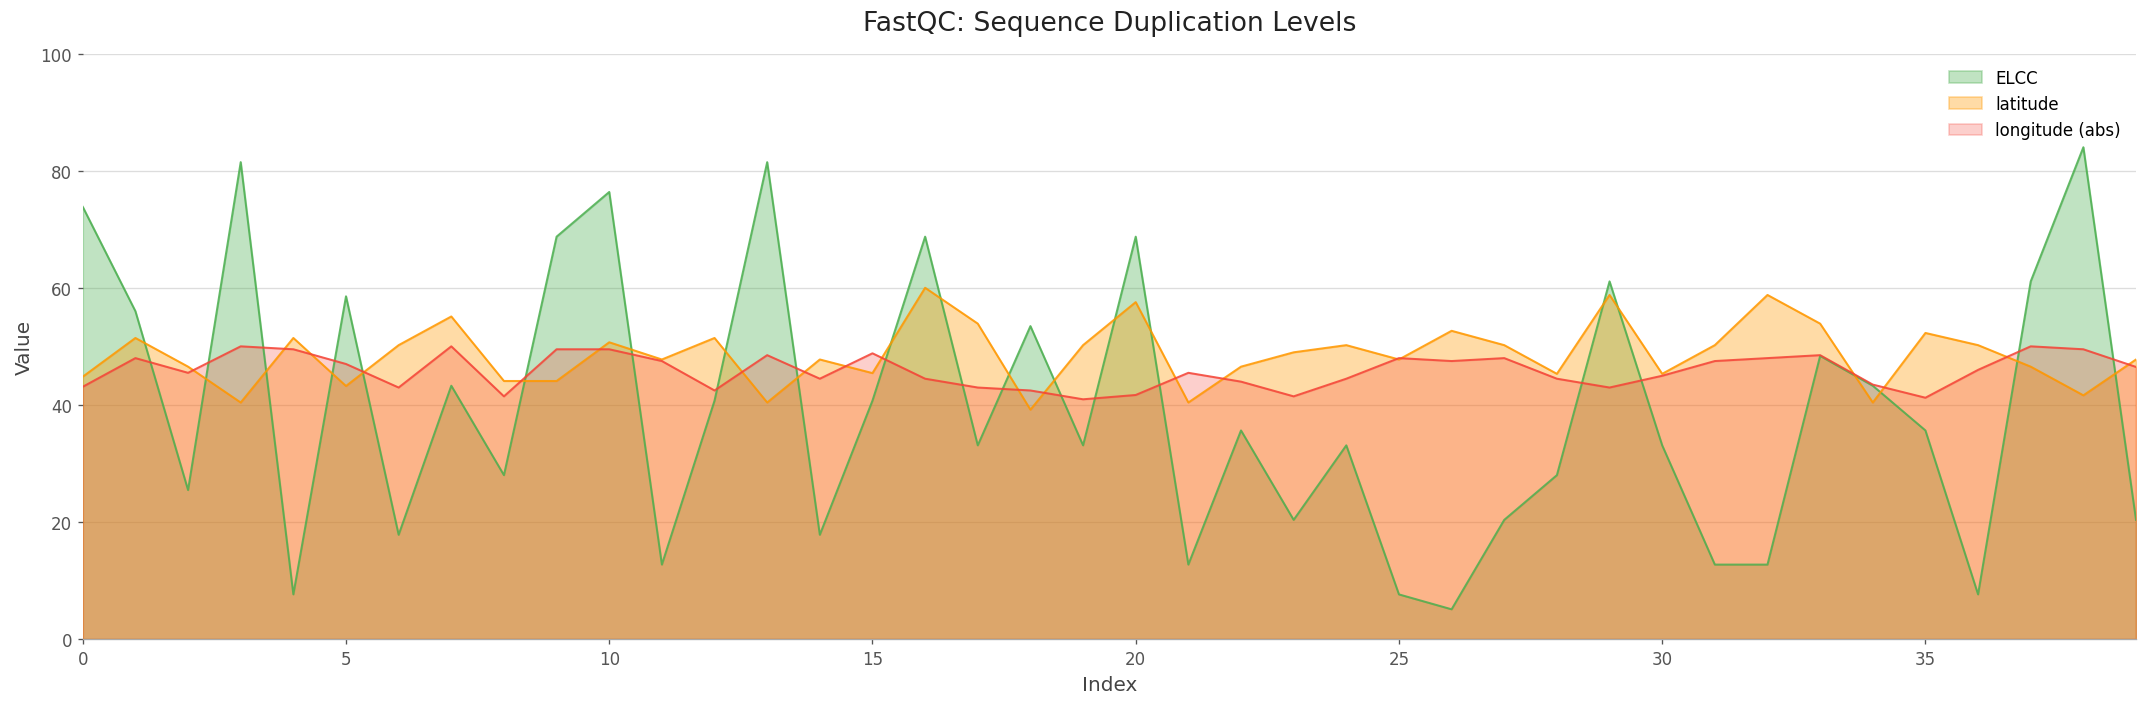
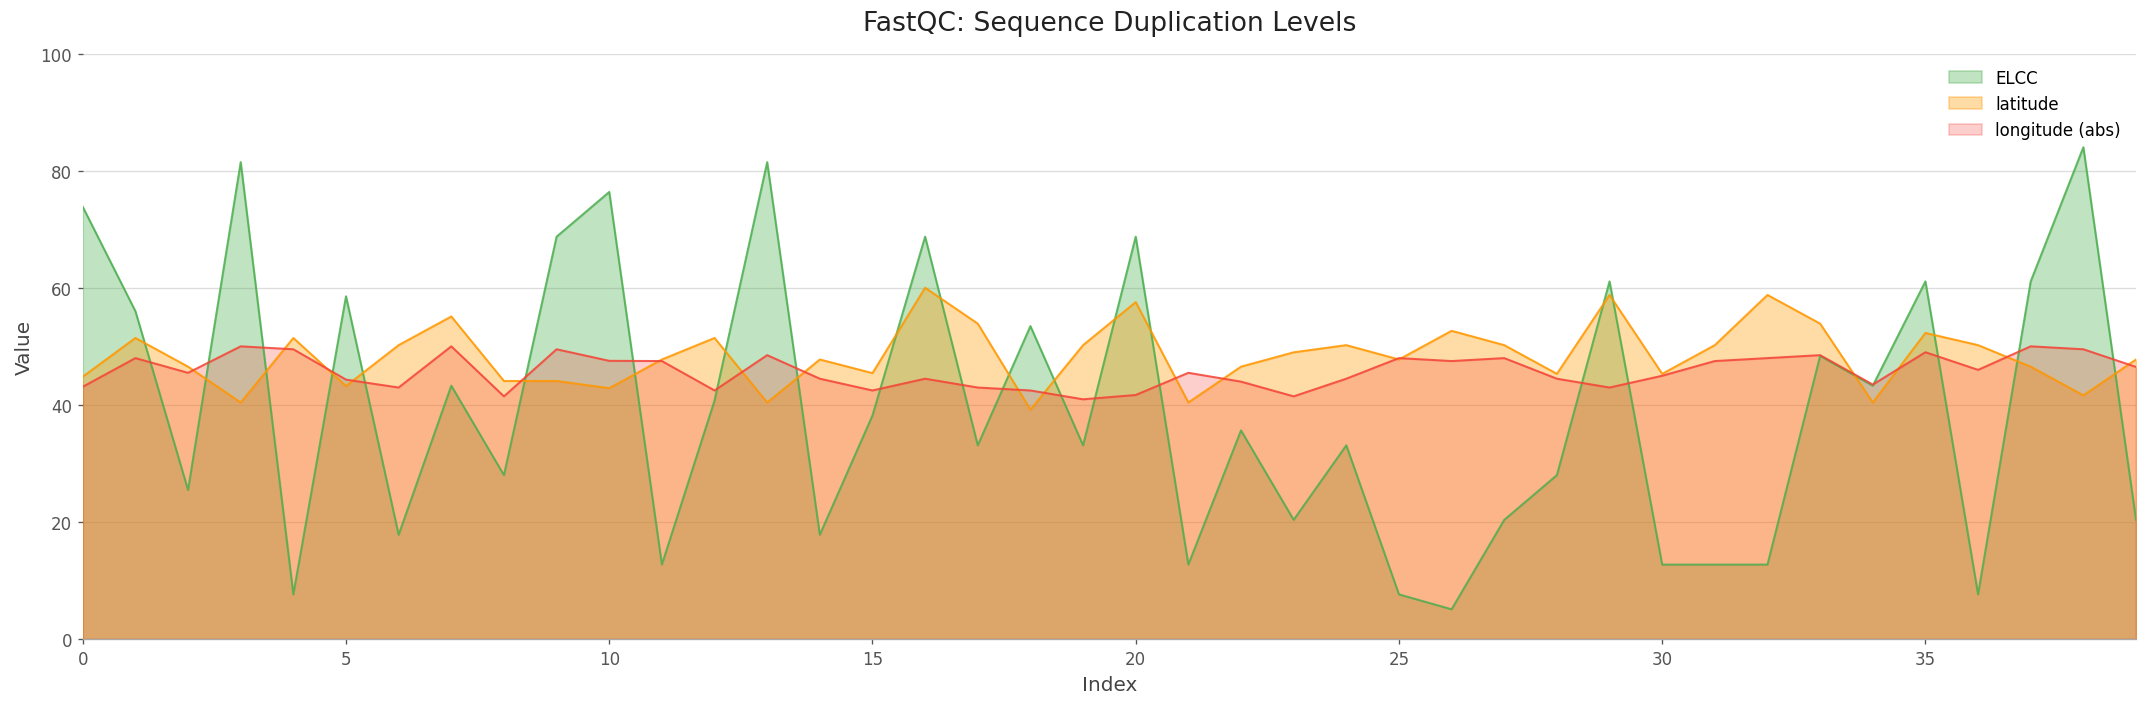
  {
    "ELCC": {
      "0": 74,
      "5": 59,
      "10": 76,
-     "15": 41,
+     "15": 38,
      "20": 69,
      "25": 8,
-     "30": 33,
-     "35": 36
+     "30": 13,
+     "35": 61
    },
    "latitude": {
      "0": 45,
      "5": 43,
-     "10": 51,
+     "10": 43,
      "15": 45,
      "20": 58,
      "35": 52
    },
    "longitude (abs)": {
      "0": 43,
-     "5": 47,
-     "10": 49,
-     "15": 49,
+     "5": 44,
+     "10": 48,
+     "15": 42,
      "20": 42,
-     "35": 41
+     "35": 49
    }
  }
